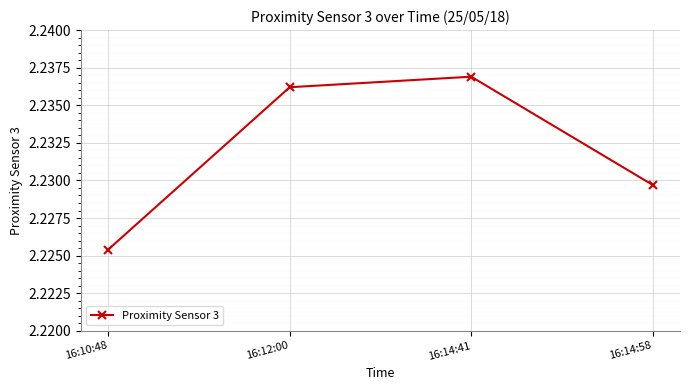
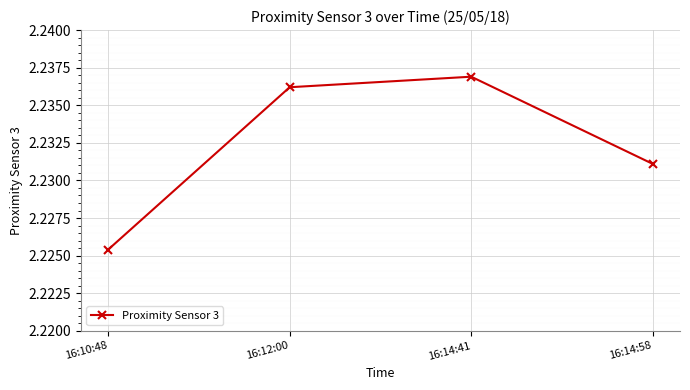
  {
    "16:10:48": 2.2254,
    "16:12:00": 2.2362,
    "16:14:41": 2.2369,
-   "16:14:58": 2.2297
+   "16:14:58": 2.2311
  }
